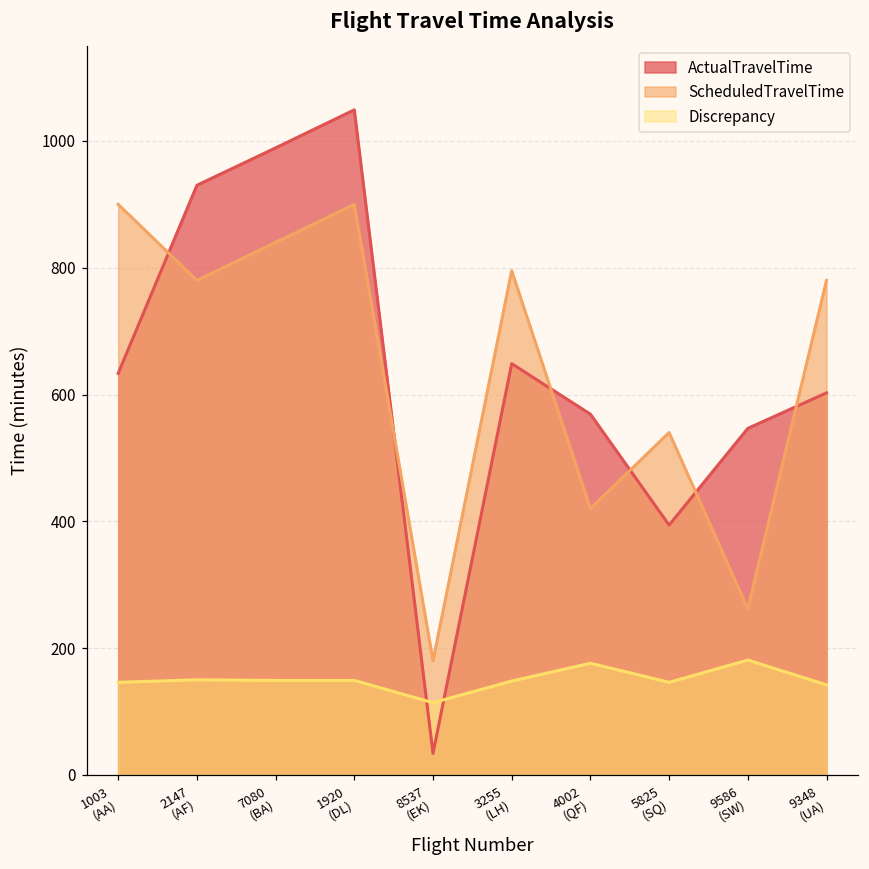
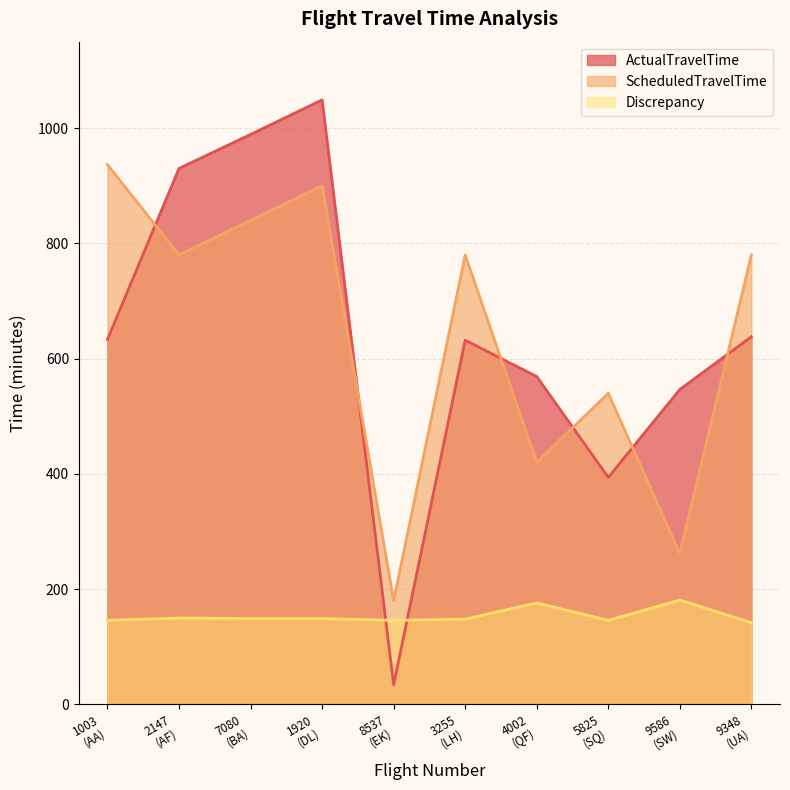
  {
    "ActualTravelTime": {
      "1003 (AA)": 630,
      "2147 (AF)": 930,
      "7080 (BA)": 990,
      "1920 (DL)": 1050,
      "8537 (EK)": 30,
-     "3255 (LH)": 650,
+     "3255 (LH)": 630,
      "4002 (QF)": 570,
      "5825 (SQ)": 390,
      "9586 (SW)": 550,
-     "9348 (UA)": 600
+     "9348 (UA)": 640
    },
    "ScheduledTravelTime": {
-     "1003 (AA)": 900,
+     "1003 (AA)": 940,
      "2147 (AF)": 780,
      "7080 (BA)": 840,
      "1920 (DL)": 900,
      "8537 (EK)": 180,
-     "3255 (LH)": 800,
+     "3255 (LH)": 780,
      "4002 (QF)": 420,
      "5825 (SQ)": 540,
      "9586 (SW)": 260,
      "9348 (UA)": 780
    },
    "Discrepancy": {
      "1003 (AA)": 150,
      "2147 (AF)": 150,
      "7080 (BA)": 150,
      "1920 (DL)": 150,
-     "8537 (EK)": 110,
+     "8537 (EK)": 150,
      "3255 (LH)": 150,
      "4002 (QF)": 180,
      "5825 (SQ)": 150,
      "9586 (SW)": 180,
      "9348 (UA)": 140
    }
  }
